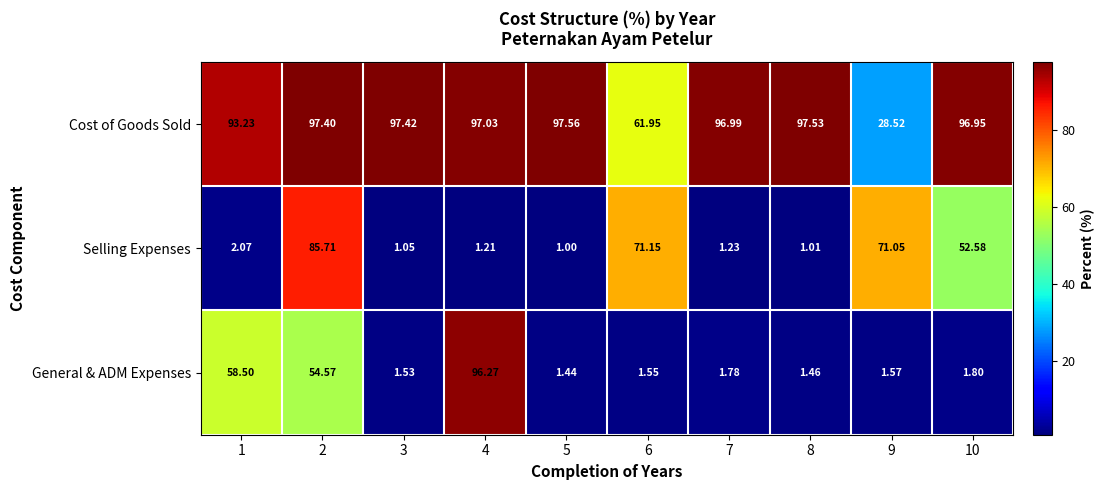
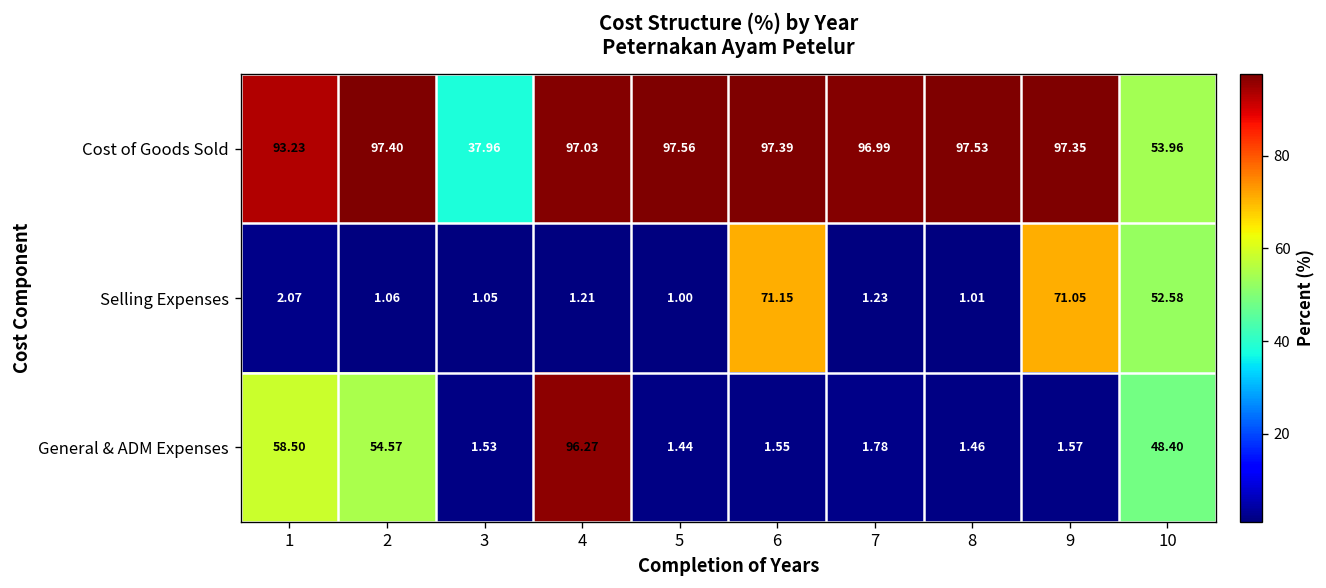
  {
    "Cost of Goods Sold": {
      "1": 93.23,
      "2": 97.40,
-     "3": 97.42,
+     "3": 37.96,
      "4": 97.03,
      "5": 97.56,
-     "6": 61.95,
+     "6": 97.39,
      "7": 96.99,
      "8": 97.53,
-     "9": 28.52,
-     "10": 96.95
+     "9": 97.35,
+     "10": 53.96
    },
    "Selling Expenses": {
      "1": 2.07,
-     "2": 85.71,
+     "2": 1.06,
      "3": 1.05,
      "4": 1.21,
      "5": 1.00,
      "6": 71.15,
      "7": 1.23,
      "8": 1.01,
      "9": 71.05,
      "10": 52.58
    },
    "General & ADM Expenses": {
      "1": 58.50,
      "2": 54.57,
      "3": 1.53,
      "4": 96.27,
      "5": 1.44,
      "6": 1.55,
      "7": 1.78,
      "8": 1.46,
      "9": 1.57,
-     "10": 1.80
+     "10": 48.40
    }
  }
